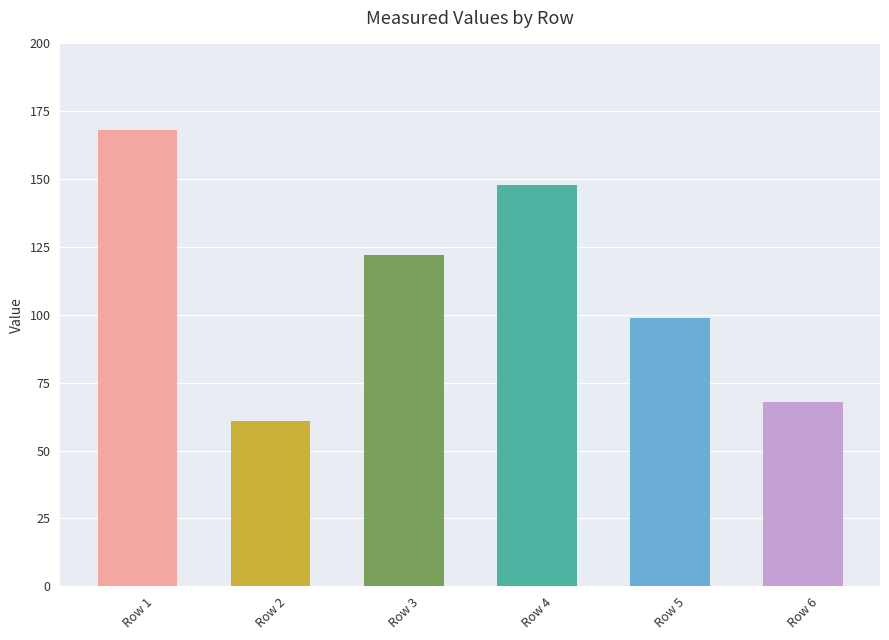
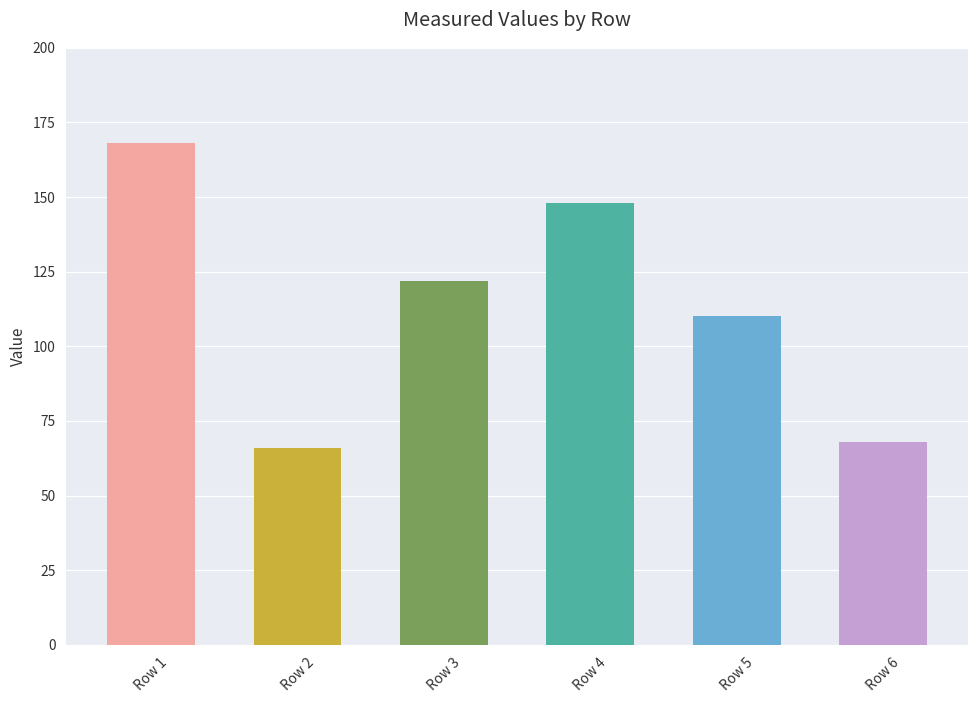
  {
    "Row 1": 168,
-   "Row 2": 61,
+   "Row 2": 66,
    "Row 3": 122,
    "Row 4": 148,
-   "Row 5": 99,
+   "Row 5": 110,
    "Row 6": 68
  }
